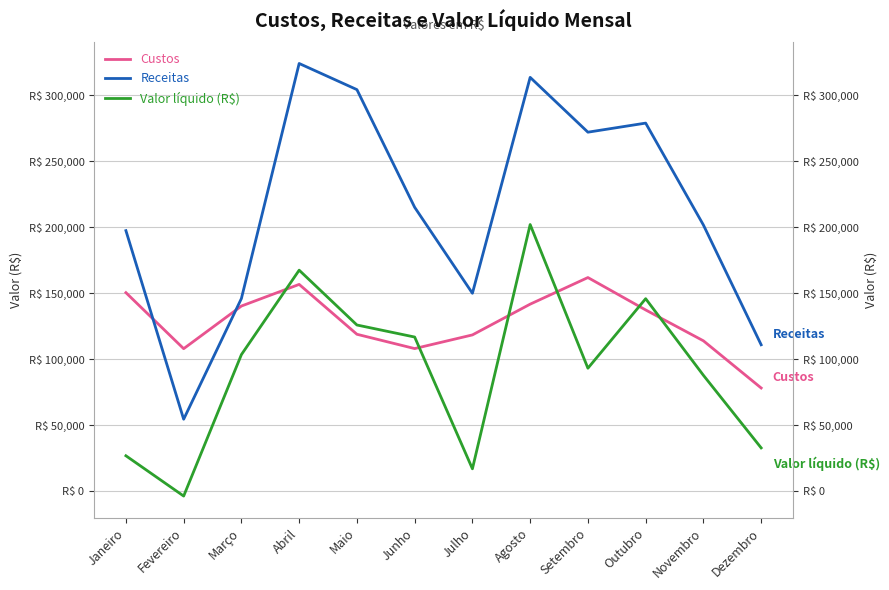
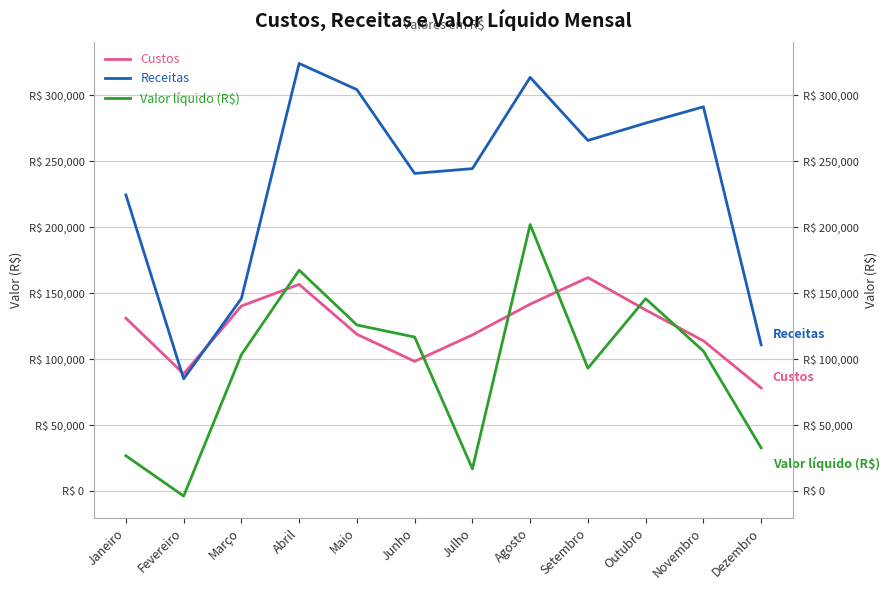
  {
    "Custos": {
-     "Janeiro": "R$ 150,000",
-     "Fevereiro": "R$ 108,000",
+     "Janeiro": "R$ 131,000",
+     "Fevereiro": "R$ 89,000",
      "Março": "R$ 140,000",
      "Abril": "R$ 157,000",
      "Maio": "R$ 119,000",
-     "Junho": "R$ 108,000",
+     "Junho": "R$ 98,000",
      "Julho": "R$ 118,000",
      "Agosto": "R$ 142,000",
      "Setembro": "R$ 162,000",
      "Outubro": "R$ 137,000",
      "Novembro": "R$ 114,000",
      "Dezembro": "R$ 78,000"
    },
    "Receitas": {
-     "Janeiro": "R$ 197,000",
-     "Fevereiro": "R$ 54,000",
+     "Janeiro": "R$ 224,000",
+     "Fevereiro": "R$ 85,000",
      "Março": "R$ 146,000",
      "Abril": "R$ 324,000",
      "Maio": "R$ 304,000",
-     "Junho": "R$ 215,000",
-     "Julho": "R$ 150,000",
+     "Junho": "R$ 241,000",
+     "Julho": "R$ 244,000",
      "Agosto": "R$ 314,000",
-     "Setembro": "R$ 272,000",
+     "Setembro": "R$ 266,000",
      "Outubro": "R$ 279,000",
-     "Novembro": "R$ 202,000",
+     "Novembro": "R$ 291,000",
      "Dezembro": "R$ 111,000"
    },
    "Valor líquido (R$)": {
      "Janeiro": "R$ 27,000",
      "Fevereiro": "R$ -4,000",
      "Março": "R$ 103,000",
      "Abril": "R$ 167,000",
      "Maio": "R$ 126,000",
      "Junho": "R$ 117,000",
      "Julho": "R$ 17,000",
      "Agosto": "R$ 202,000",
      "Setembro": "R$ 93,000",
      "Outubro": "R$ 146,000",
-     "Novembro": "R$ 88,000",
+     "Novembro": "R$ 106,000",
      "Dezembro": "R$ 33,000"
    }
  }
